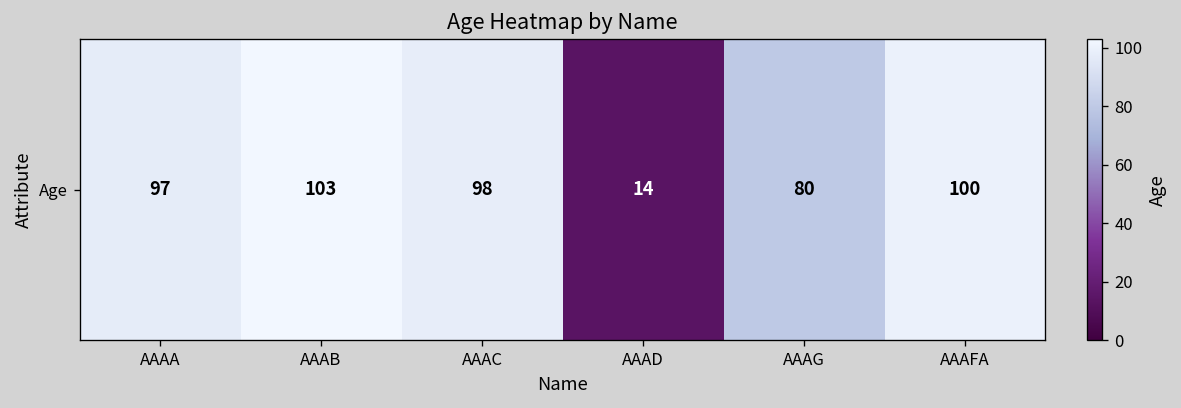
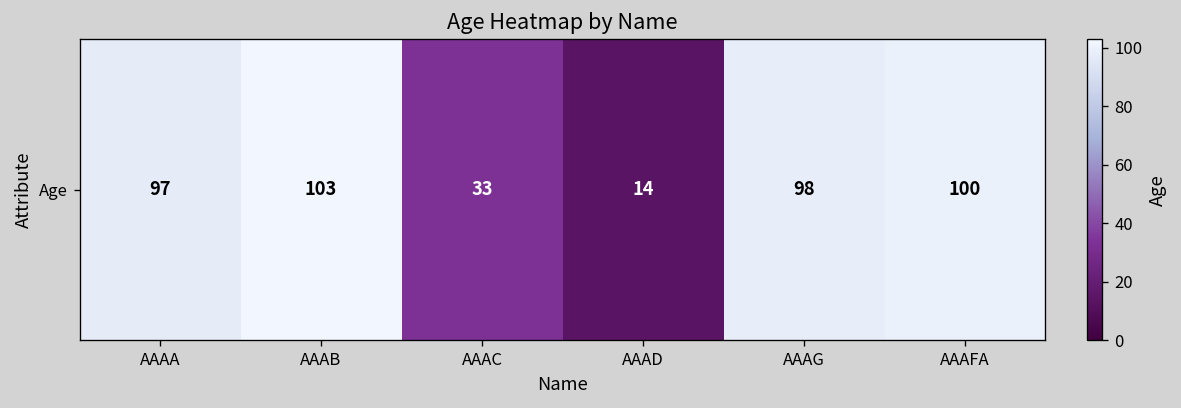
  {
    "Age": {
      "AAAA": 97,
      "AAAB": 103,
-     "AAAC": 98,
+     "AAAC": 33,
      "AAAD": 14,
-     "AAAG": 80,
+     "AAAG": 98,
      "AAAFA": 100
    }
  }
